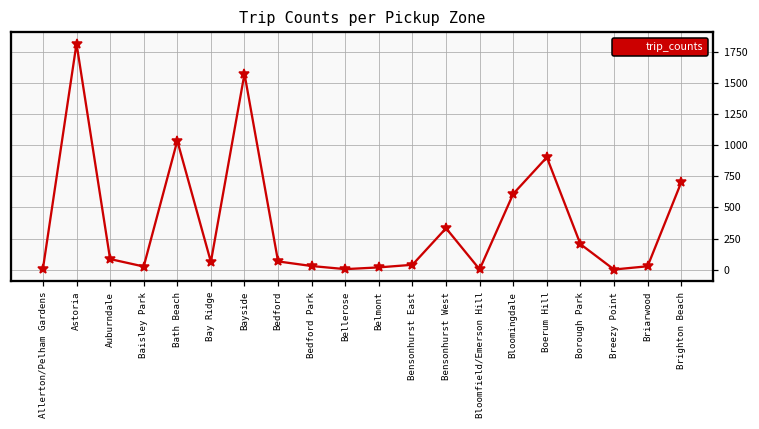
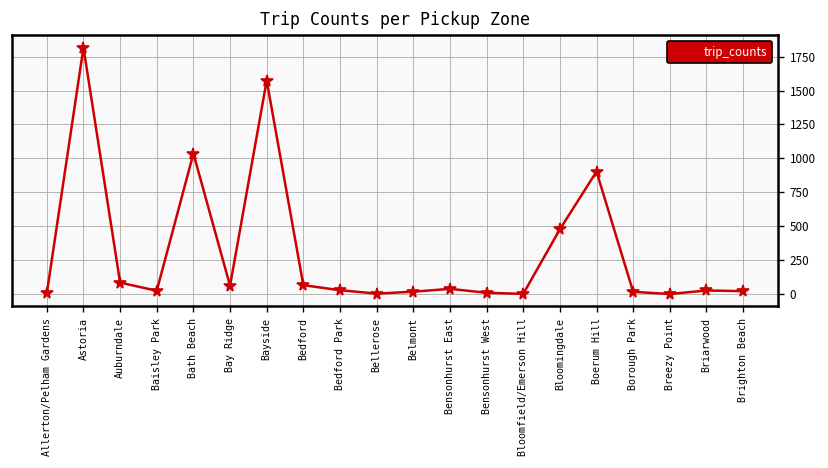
  {
    "Allerton/Pelham Gardens": 10,
    "Astoria": 1820,
    "Auburndale": 90,
    "Baisley Park": 30,
    "Bath Beach": 1040,
    "Bay Ridge": 60,
    "Bayside": 1570,
    "Bedford": 70,
    "Bedford Park": 30,
    "Bellerose": 0,
    "Belmont": 20,
    "Bensonhurst East": 40,
-   "Bensonhurst West": 330,
+   "Bensonhurst West": 10,
    "Bloomfield/Emerson Hill": 0,
-   "Bloomingdale": 610,
+   "Bloomingdale": 480,
    "Boerum Hill": 900,
-   "Borough Park": 210,
+   "Borough Park": 20,
    "Breezy Point": 0,
    "Briarwood": 30,
-   "Brighton Beach": 700
+   "Brighton Beach": 20
  }
